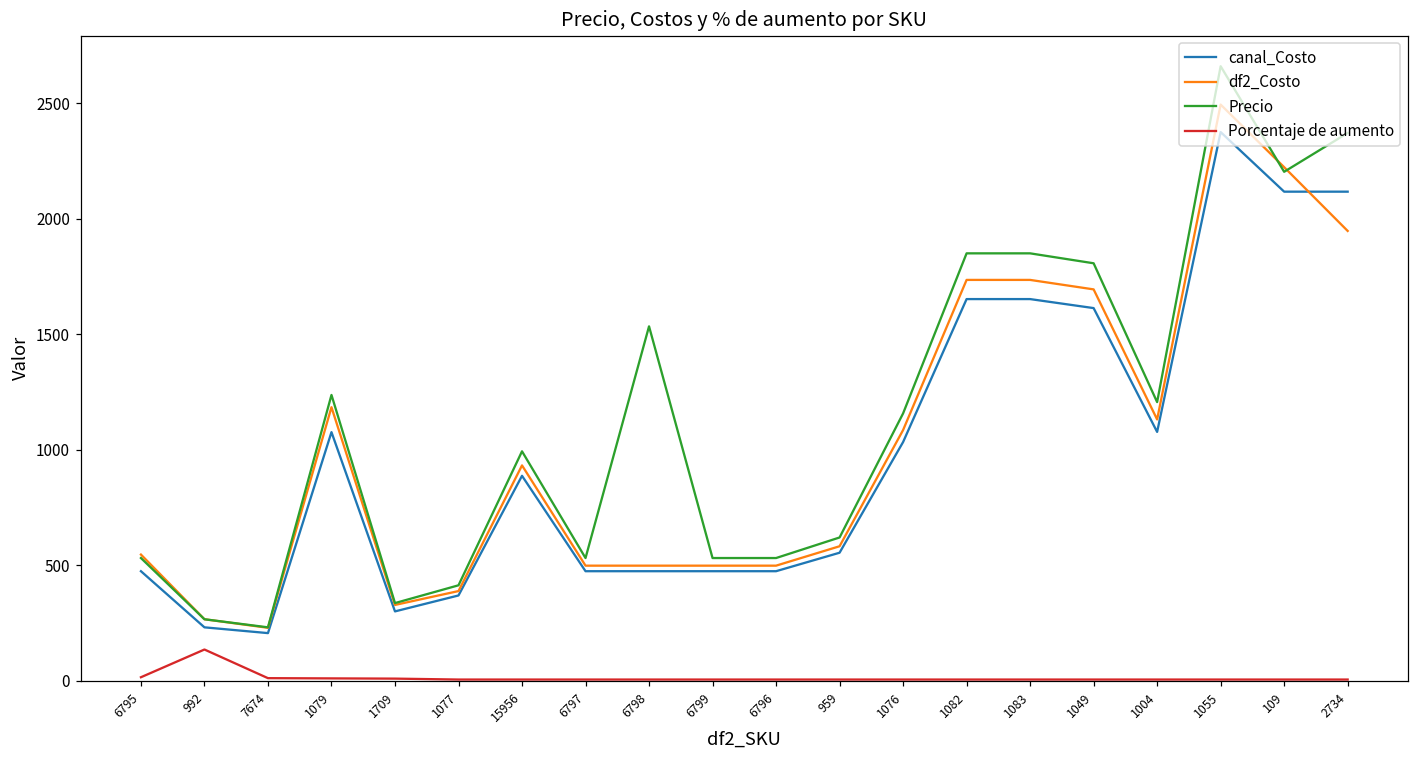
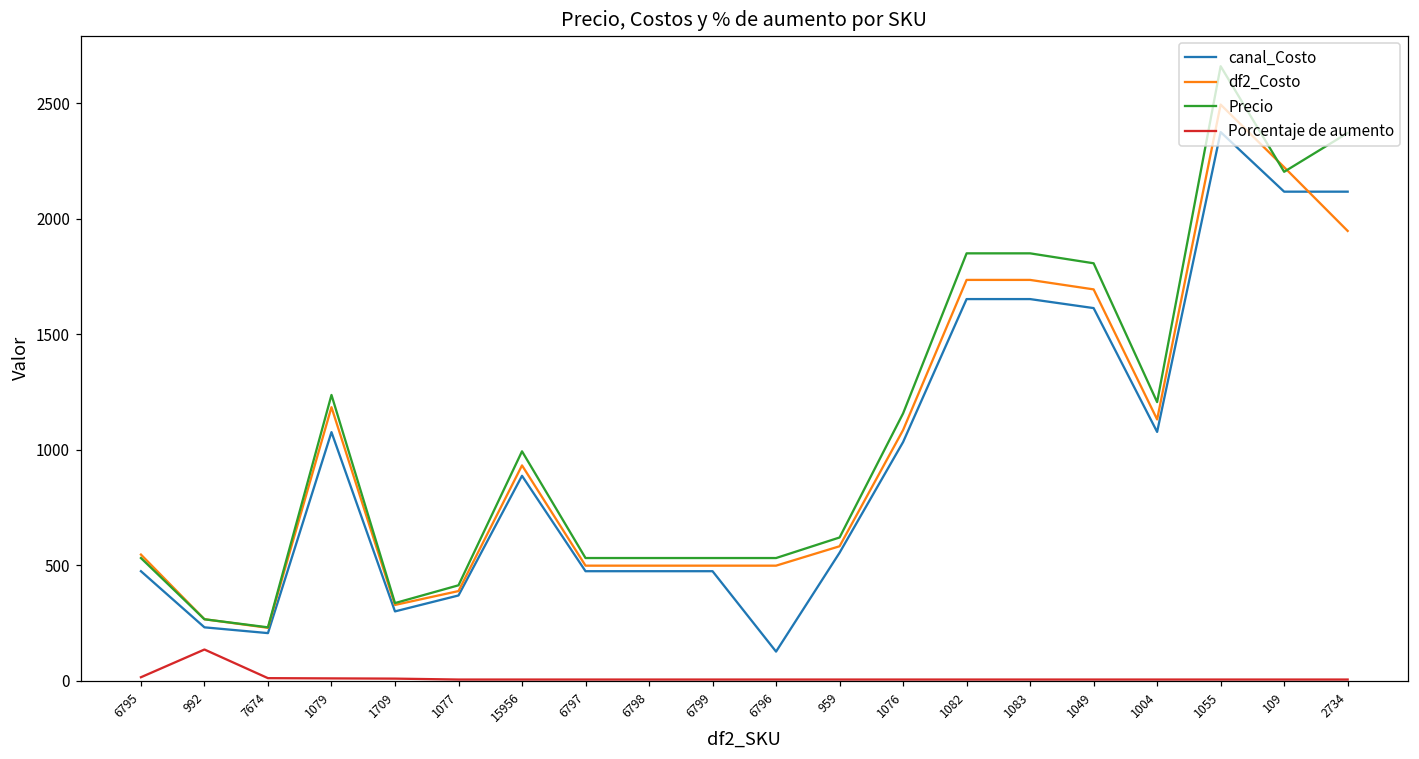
  {
    "canal_Costo": {
      "6795": 470,
      "992": 230,
      "7674": 210,
      "1079": 1080,
      "1709": 300,
      "1077": 370,
      "15956": 890,
      "6797": 470,
      "6798": 470,
      "6799": 470,
-     "6796": 470,
+     "6796": 130,
      "959": 550,
      "1076": 1030,
      "1082": 1650,
      "1083": 1650,
      "1049": 1610,
      "1004": 1080,
      "109": 2120,
      "2734": 2120
    },
    "df2_Costo": {
      "6795": 550,
      "1079": 1180,
      "1077": 390,
      "15956": 930,
      "6797": 500,
      "6798": 500,
      "6799": 500,
      "6796": 500,
      "959": 580,
      "1076": 1090,
      "1082": 1740,
      "1083": 1740,
      "1049": 1690,
      "1004": 1130,
      "109": 2220,
      "2734": 1950
    },
    "Precio": {
      "6795": 530,
      "1079": 1240,
      "1077": 410,
      "15956": 990,
      "6797": 530,
-     "6798": 1530,
+     "6798": 530,
      "6799": 530,
      "6796": 530,
      "959": 620,
      "1076": 1160,
      "1082": 1850,
      "1083": 1850,
      "1049": 1810,
      "1004": 1210,
      "109": 2200
    },
    "Porcentaje de aumento": {
      "6795": 20,
      "992": 140,
      "7674": 10,
      "1079": 10,
      "1709": 10,
      "1077": 10,
      "15956": 10,
      "6797": 10,
      "6798": 10,
      "6799": 10,
      "6796": 10,
      "959": 10,
      "1076": 10,
      "1082": 10,
      "1083": 10,
      "1049": 10,
      "1004": 10,
      "1055": 10,
      "109": 10,
      "2734": 10
    }
  }
